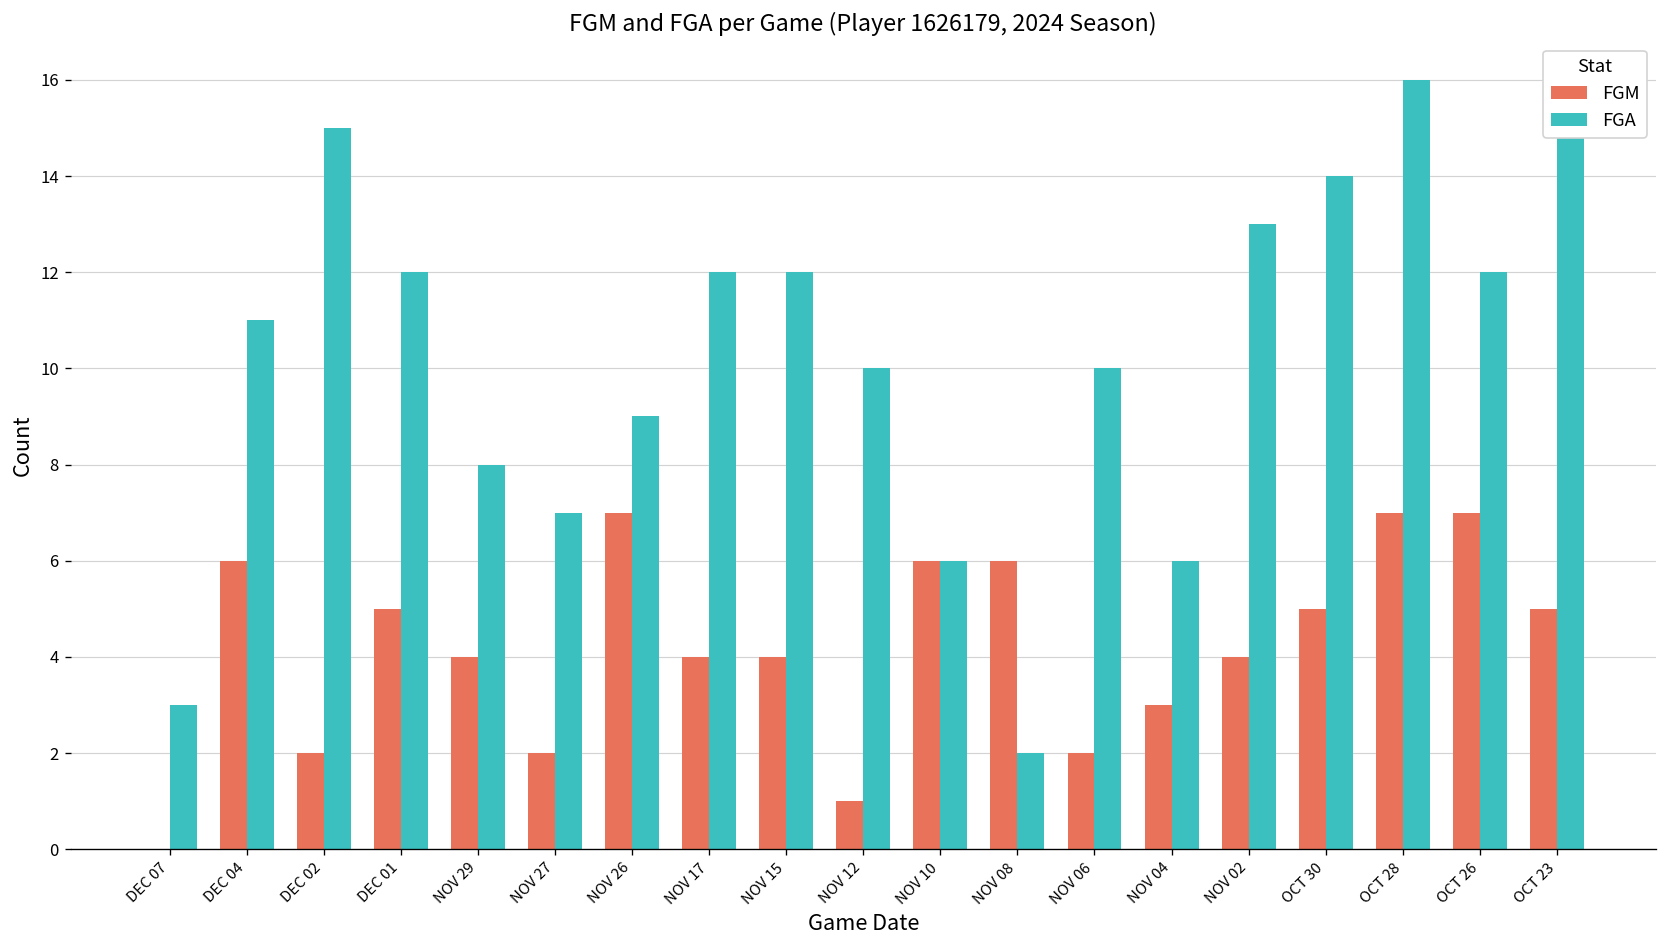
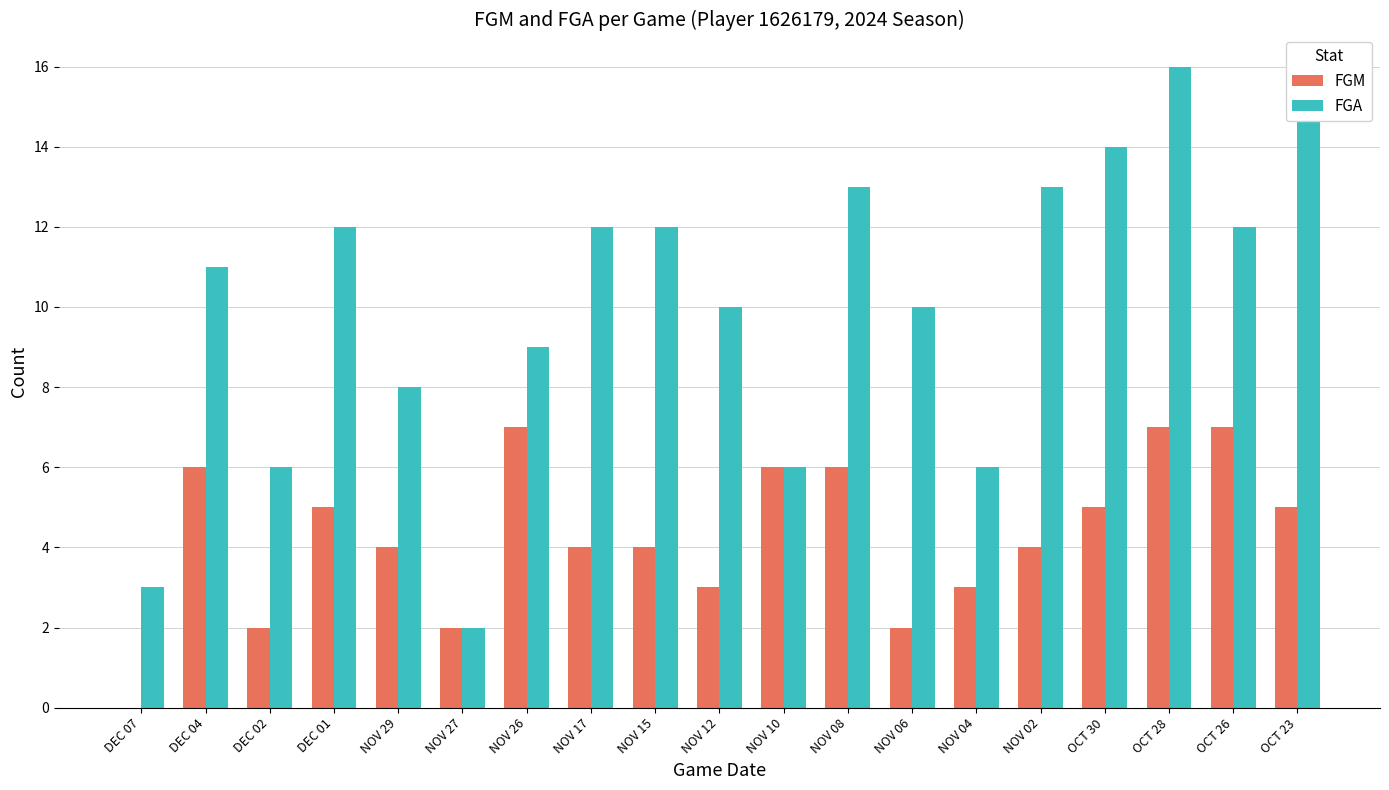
  {
    "FGM": {
      "DEC 07": 0,
      "DEC 04": 6,
      "DEC 02": 2,
      "DEC 01": 5,
      "NOV 29": 4,
      "NOV 27": 2,
      "NOV 26": 7,
      "NOV 17": 4,
      "NOV 15": 4,
-     "NOV 12": 1,
+     "NOV 12": 3,
      "NOV 10": 6,
      "NOV 08": 6,
      "NOV 06": 2,
      "NOV 04": 3,
      "NOV 02": 4,
      "OCT 30": 5,
      "OCT 28": 7,
      "OCT 26": 7,
      "OCT 23": 5
    },
    "FGA": {
      "DEC 07": 3,
      "DEC 04": 11,
-     "DEC 02": 15,
+     "DEC 02": 6,
      "DEC 01": 12,
      "NOV 29": 8,
-     "NOV 27": 7,
+     "NOV 27": 2,
      "NOV 26": 9,
      "NOV 17": 12,
      "NOV 15": 12,
      "NOV 12": 10,
      "NOV 10": 6,
-     "NOV 08": 2,
+     "NOV 08": 13,
      "NOV 06": 10,
      "NOV 04": 6,
      "NOV 02": 13,
      "OCT 30": 14,
      "OCT 28": 16,
      "OCT 26": 12
    }
  }
